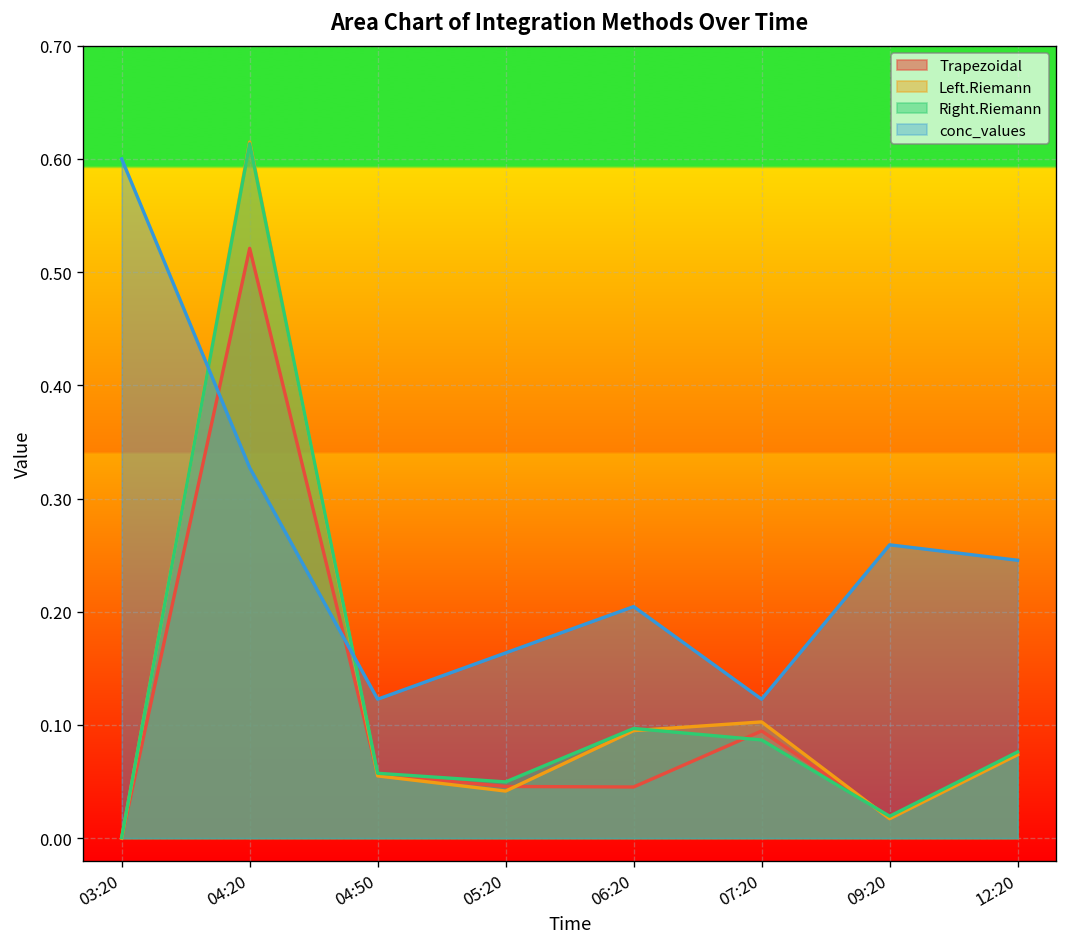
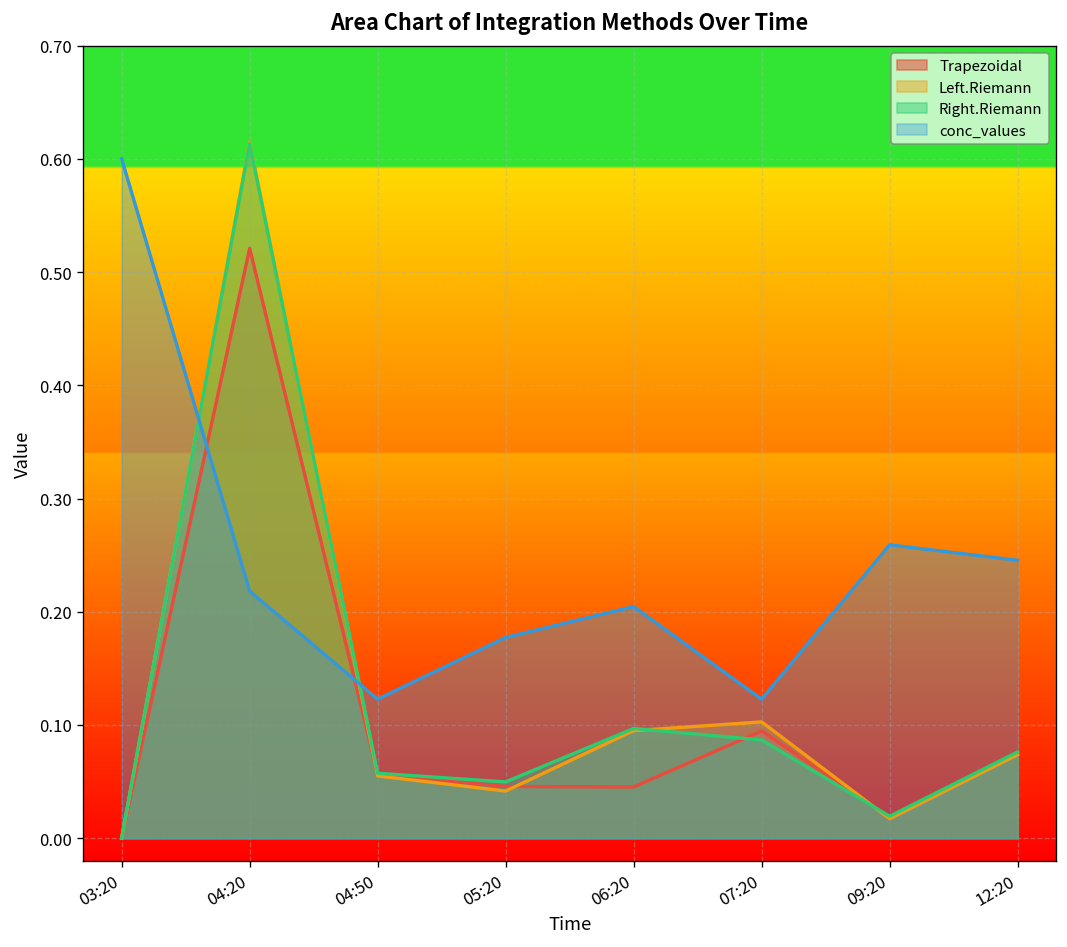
  {
    "Trapezoidal": {
      "04:20": 0.52,
      "05:20": 0.05,
      "06:20": 0.05,
      "07:20": 0.09
    },
    "Left.Riemann": {
      "05:20": 0.04,
      "07:20": 0.10
    },
    "Right.Riemann": {
      "05:20": 0.05,
      "07:20": 0.09
    },
    "conc_values": {
      "03:20": 0.60,
-     "04:20": 0.33,
+     "04:20": 0.22,
      "04:50": 0.12,
-     "05:20": 0.16,
+     "05:20": 0.18,
      "06:20": 0.20,
      "07:20": 0.12,
      "09:20": 0.26,
      "12:20": 0.25
    }
  }
